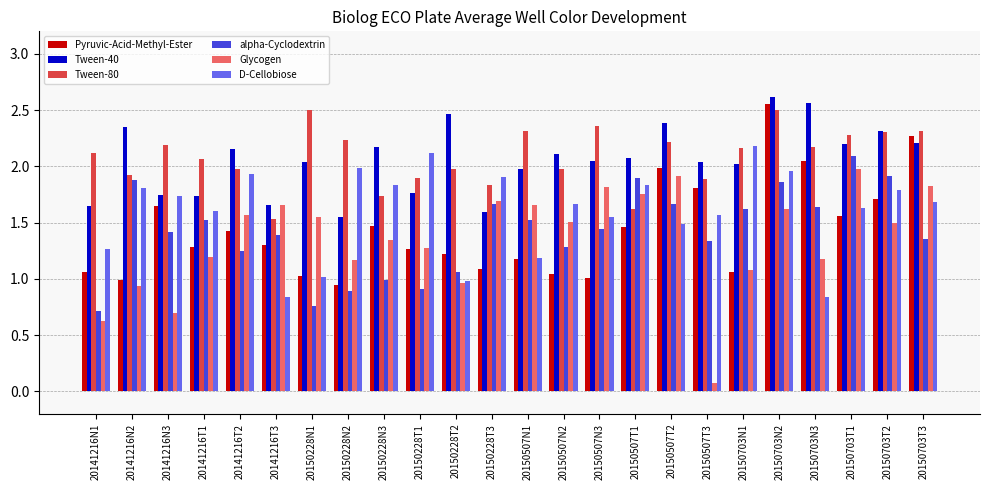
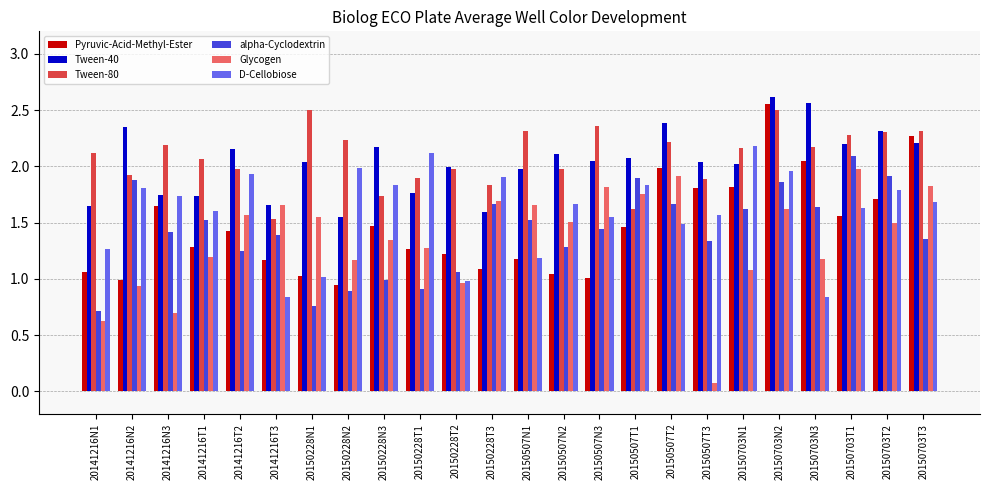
  {
    "Pyruvic-Acid-Methyl-Ester": {
      "20141216N1": 1.06,
      "20141216N2": 0.99,
      "20141216N3": 1.64,
      "20141216T1": 1.28,
      "20141216T2": 1.42,
-     "20141216T3": 1.30,
+     "20141216T3": 1.17,
      "20150228N1": 1.02,
      "20150228N2": 0.94,
      "20150228N3": 1.47,
      "20150228T1": 1.27,
      "20150228T2": 1.22,
      "20150228T3": 1.09,
      "20150507N1": 1.18,
      "20150507N2": 1.04,
      "20150507N3": 1.00,
      "20150507T1": 1.46,
      "20150507T2": 1.99,
      "20150507T3": 1.81,
-     "20150703N1": 1.07,
+     "20150703N1": 1.82,
      "20150703N2": 2.55,
      "20150703N3": 2.05,
      "20150703T1": 1.55,
      "20150703T2": 1.71,
      "20150703T3": 2.27
    },
    "Tween-40": {
      "20141216N1": 1.65,
      "20141216N2": 2.35,
      "20141216N3": 1.75,
      "20141216T1": 1.73,
      "20141216T2": 2.16,
      "20141216T3": 1.65,
      "20150228N1": 2.04,
      "20150228N2": 1.55,
      "20150228N3": 2.18,
      "20150228T1": 1.76,
-     "20150228T2": 2.47,
+     "20150228T2": 1.99,
      "20150228T3": 1.59,
      "20150507N1": 1.98,
      "20150507N2": 2.11,
      "20150507N3": 2.05,
      "20150507T1": 2.07,
      "20150507T2": 2.38,
      "20150507T3": 2.04,
      "20150703N1": 2.02,
      "20150703N2": 2.61,
      "20150703N3": 2.57,
      "20150703T1": 2.20,
      "20150703T2": 2.31,
      "20150703T3": 2.21
    }
  }
